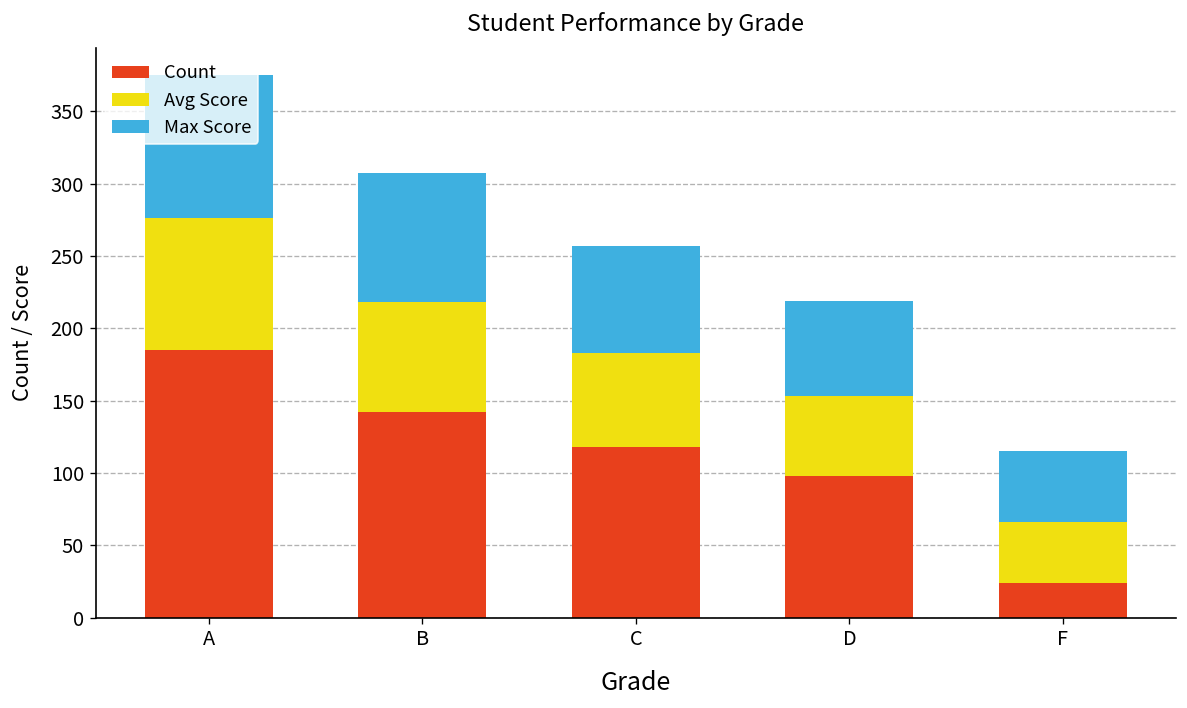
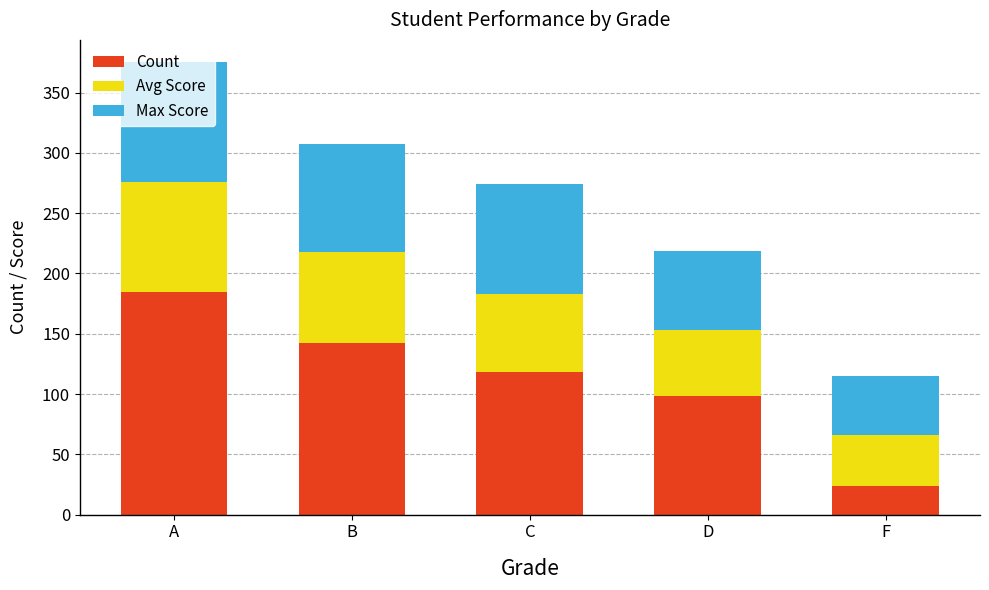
  {
    "Count": {
      "A": 185,
      "B": 142,
      "C": 118,
      "D": 98,
      "F": 24
    },
    "Avg Score": {
      "A": 91,
      "B": 76,
      "C": 65,
      "D": 55,
      "F": 42
    },
    "Max Score": {
      "B": 89,
-     "C": 74,
+     "C": 91,
      "D": 66,
      "F": 49
    }
  }
